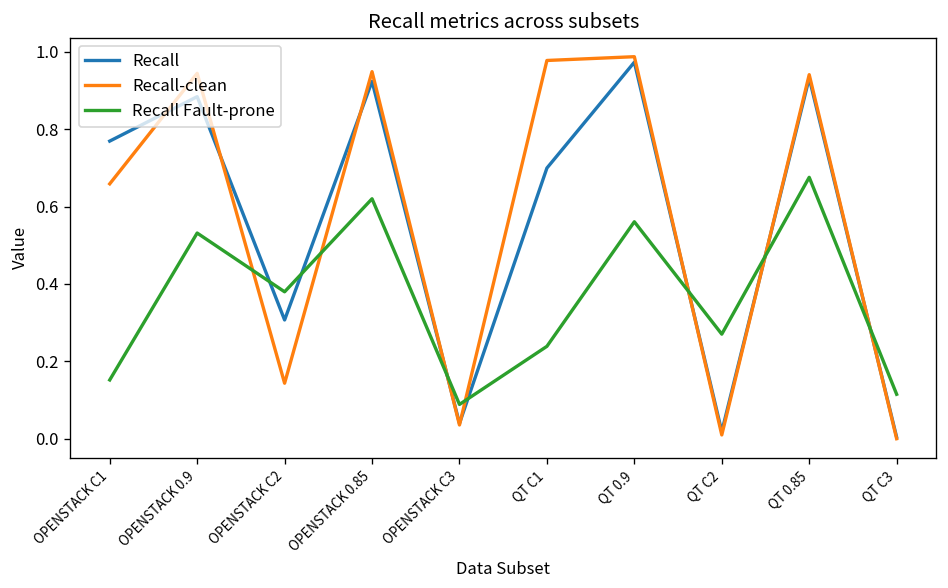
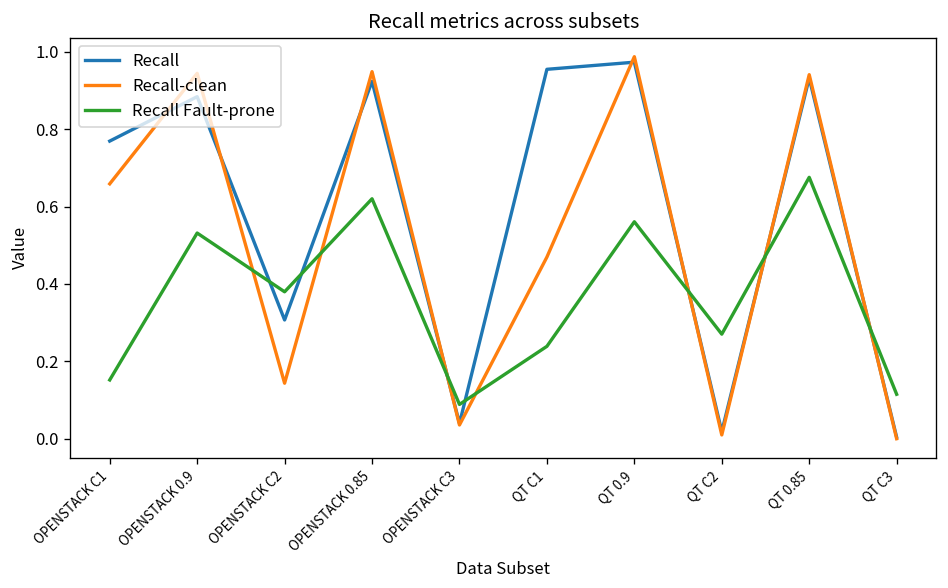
  {
    "Recall": {
      "OPENSTACK C1": 0.77,
      "OPENSTACK C2": 0.31,
      "OPENSTACK 0.85": 0.92,
-     "QT C1": 0.70,
+     "QT C1": 0.95,
      "QT 0.9": 0.97,
      "QT C2": 0.02,
      "QT 0.85": 0.93
    },
    "Recall-clean": {
      "OPENSTACK C1": 0.66,
      "OPENSTACK C2": 0.14,
      "OPENSTACK 0.85": 0.95,
-     "QT C1": 0.98,
+     "QT C1": 0.47,
      "QT 0.9": 0.99,
      "QT C2": 0.01,
      "QT 0.85": 0.94
    },
    "Recall Fault-prone": {
      "OPENSTACK C1": 0.15,
      "OPENSTACK 0.9": 0.53,
      "OPENSTACK C2": 0.38,
      "OPENSTACK 0.85": 0.62,
      "OPENSTACK C3": 0.09,
      "QT C1": 0.24,
      "QT 0.9": 0.56,
      "QT C2": 0.27,
      "QT 0.85": 0.68,
      "QT C3": 0.11
    }
  }
